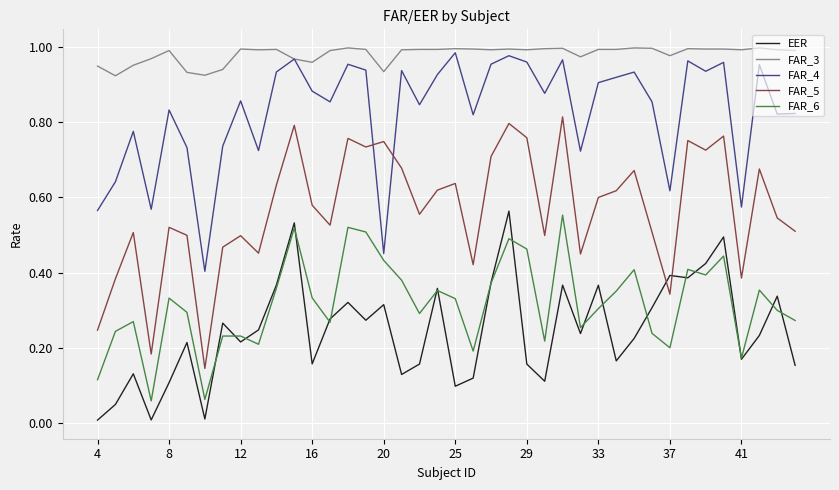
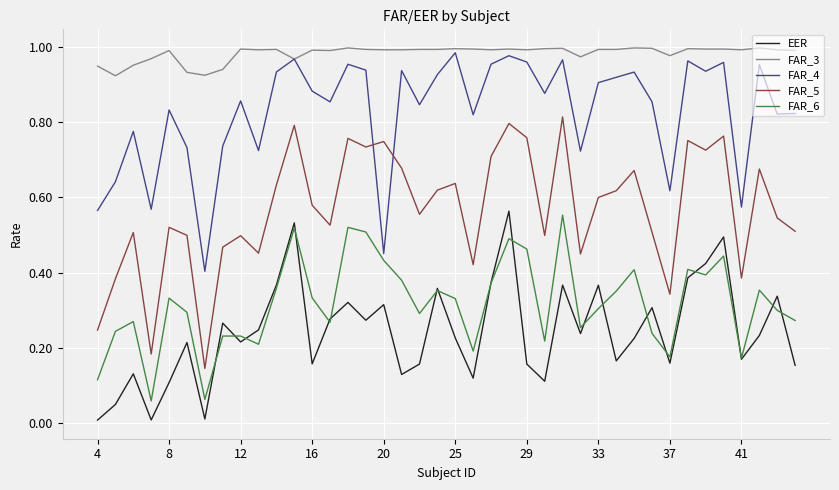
  {
    "EER": {
      "4": 0.01,
      "8": 0.11,
      "12": 0.22,
      "16": 0.16,
      "20": 0.31,
-     "25": 0.10,
+     "25": 0.23,
      "29": 0.16,
      "33": 0.37,
-     "37": 0.39
+     "37": 0.16
    },
    "FAR_3": {
      "4": 0.95,
      "8": 0.99,
      "12": 0.99,
-     "16": 0.96,
-     "20": 0.93,
+     "16": 0.99,
+     "20": 0.99,
      "25": 1.00,
      "29": 0.99,
      "33": 0.99,
      "37": 0.98,
      "41": 0.99
    },
    "FAR_4": {
      "4": 0.56,
      "8": 0.83,
      "12": 0.86,
      "16": 0.88,
      "20": 0.45,
      "25": 0.98,
      "29": 0.96,
      "33": 0.90,
      "37": 0.62,
      "41": 0.57
    },
    "FAR_5": {
      "4": 0.25,
      "8": 0.52,
      "12": 0.50,
      "16": 0.58,
      "20": 0.75,
      "25": 0.64,
      "29": 0.76,
      "33": 0.60,
      "37": 0.34,
      "41": 0.39
    },
    "FAR_6": {
      "4": 0.12,
      "8": 0.33,
      "12": 0.23,
      "16": 0.33,
      "20": 0.43,
      "25": 0.33,
      "29": 0.46,
      "33": 0.30,
-     "37": 0.20
+     "37": 0.18
    }
  }
